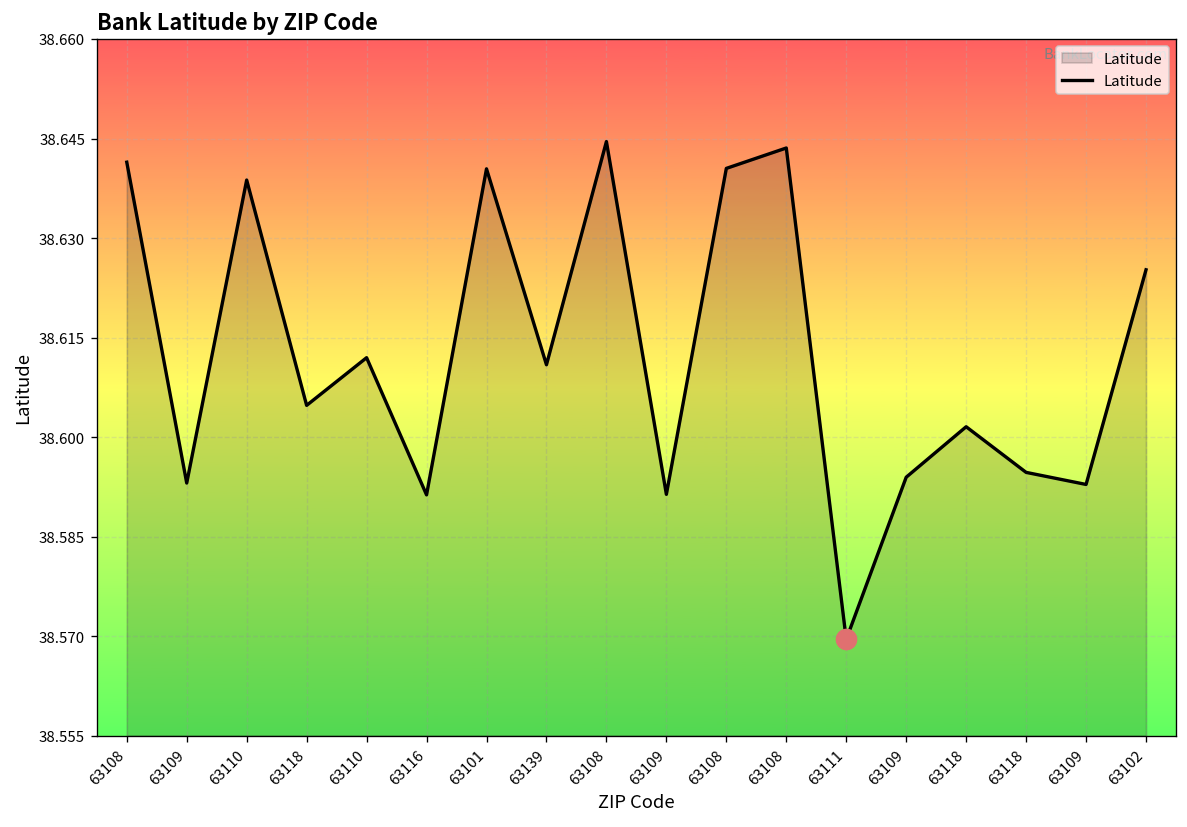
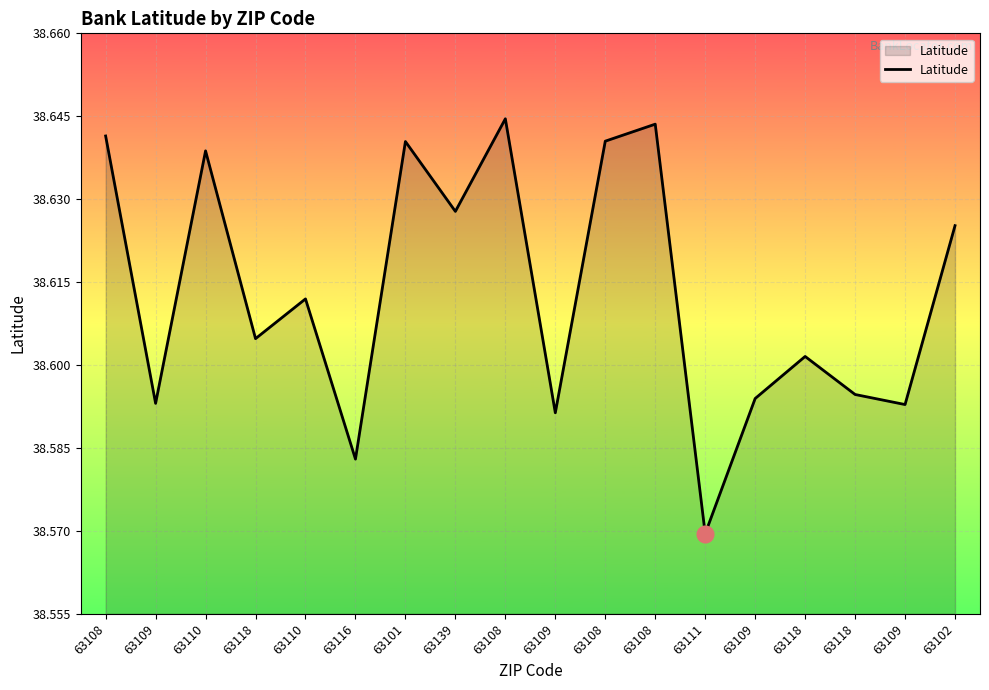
  {
    "Latitude": {
-     "63116": 38.591,
+     "63116": 38.583,
      "63101": 38.640,
-     "63139": 38.611,
+     "63139": 38.628,
      "63102": 38.625
    }
  }
